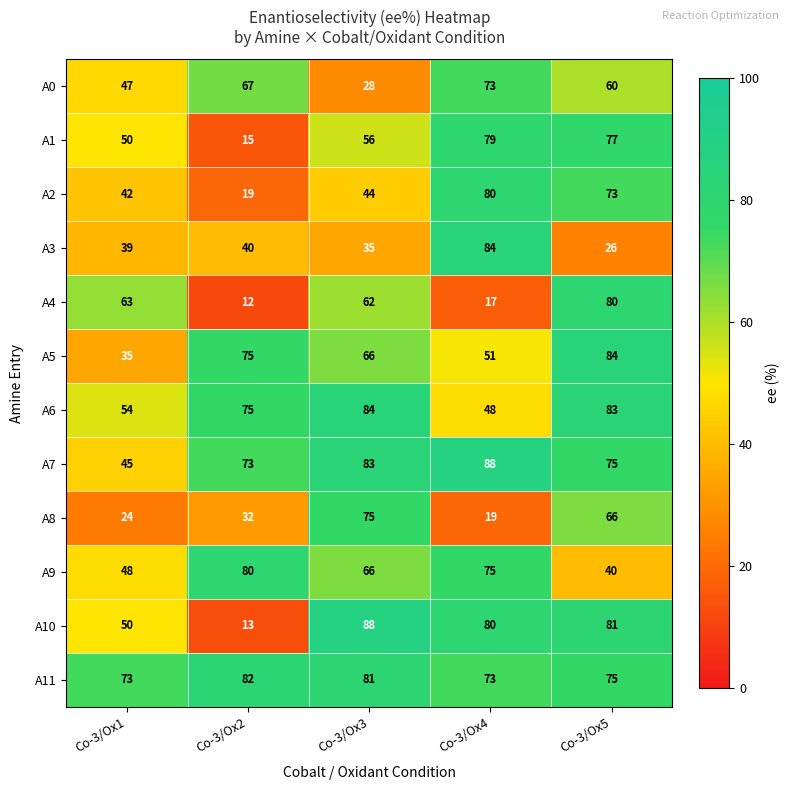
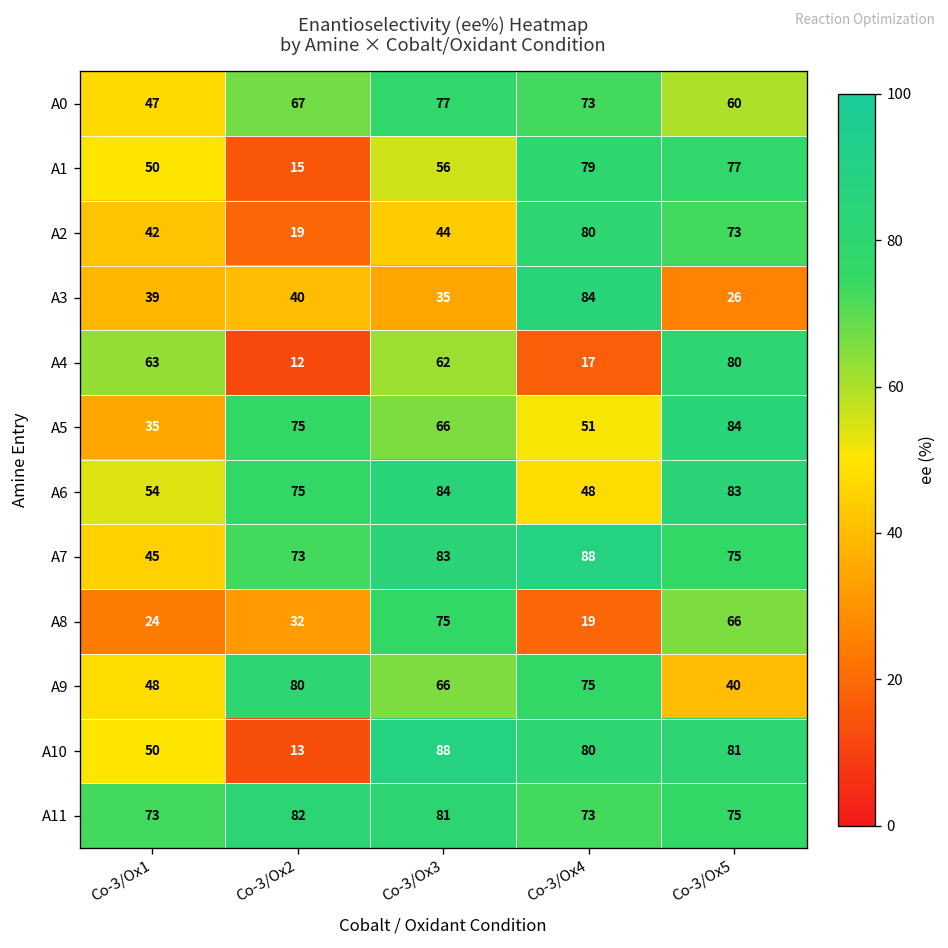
  {
    "A0": {
      "Co-3/Ox1": 47,
      "Co-3/Ox2": 67,
-     "Co-3/Ox3": 28,
+     "Co-3/Ox3": 77,
      "Co-3/Ox4": 73,
      "Co-3/Ox5": 60
    },
    "A1": {
      "Co-3/Ox1": 50,
      "Co-3/Ox2": 15,
      "Co-3/Ox3": 56,
      "Co-3/Ox4": 79,
      "Co-3/Ox5": 77
    },
    "A2": {
      "Co-3/Ox1": 42,
      "Co-3/Ox2": 19,
      "Co-3/Ox3": 44,
      "Co-3/Ox4": 80,
      "Co-3/Ox5": 73
    },
    "A3": {
      "Co-3/Ox1": 39,
      "Co-3/Ox2": 40,
      "Co-3/Ox3": 35,
      "Co-3/Ox4": 84,
      "Co-3/Ox5": 26
    },
    "A4": {
      "Co-3/Ox1": 63,
      "Co-3/Ox2": 12,
      "Co-3/Ox3": 62,
      "Co-3/Ox4": 17,
      "Co-3/Ox5": 80
    },
    "A5": {
      "Co-3/Ox1": 35,
      "Co-3/Ox2": 75,
      "Co-3/Ox3": 66,
      "Co-3/Ox4": 51,
      "Co-3/Ox5": 84
    },
    "A6": {
      "Co-3/Ox1": 54,
      "Co-3/Ox2": 75,
      "Co-3/Ox3": 84,
      "Co-3/Ox4": 48,
      "Co-3/Ox5": 83
    },
    "A7": {
      "Co-3/Ox1": 45,
      "Co-3/Ox2": 73,
      "Co-3/Ox3": 83,
      "Co-3/Ox4": 88,
      "Co-3/Ox5": 75
    },
    "A8": {
      "Co-3/Ox1": 24,
      "Co-3/Ox2": 32,
      "Co-3/Ox3": 75,
      "Co-3/Ox4": 19,
      "Co-3/Ox5": 66
    },
    "A9": {
      "Co-3/Ox1": 48,
      "Co-3/Ox2": 80,
      "Co-3/Ox3": 66,
      "Co-3/Ox4": 75,
      "Co-3/Ox5": 40
    },
    "A10": {
      "Co-3/Ox1": 50,
      "Co-3/Ox2": 13,
      "Co-3/Ox3": 88,
      "Co-3/Ox4": 80,
      "Co-3/Ox5": 81
    },
    "A11": {
      "Co-3/Ox1": 73,
      "Co-3/Ox2": 82,
      "Co-3/Ox3": 81,
      "Co-3/Ox4": 73,
      "Co-3/Ox5": 75
    }
  }
